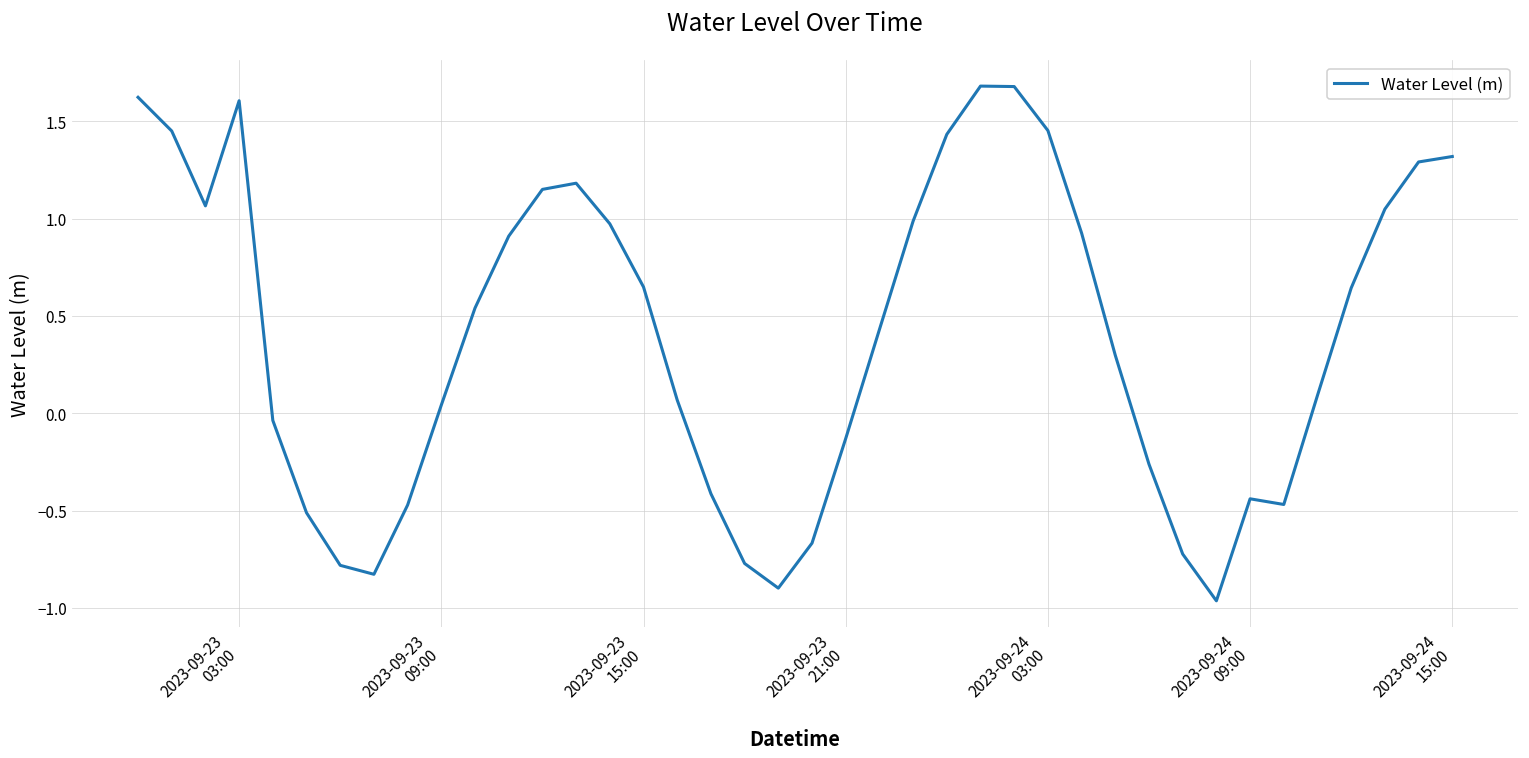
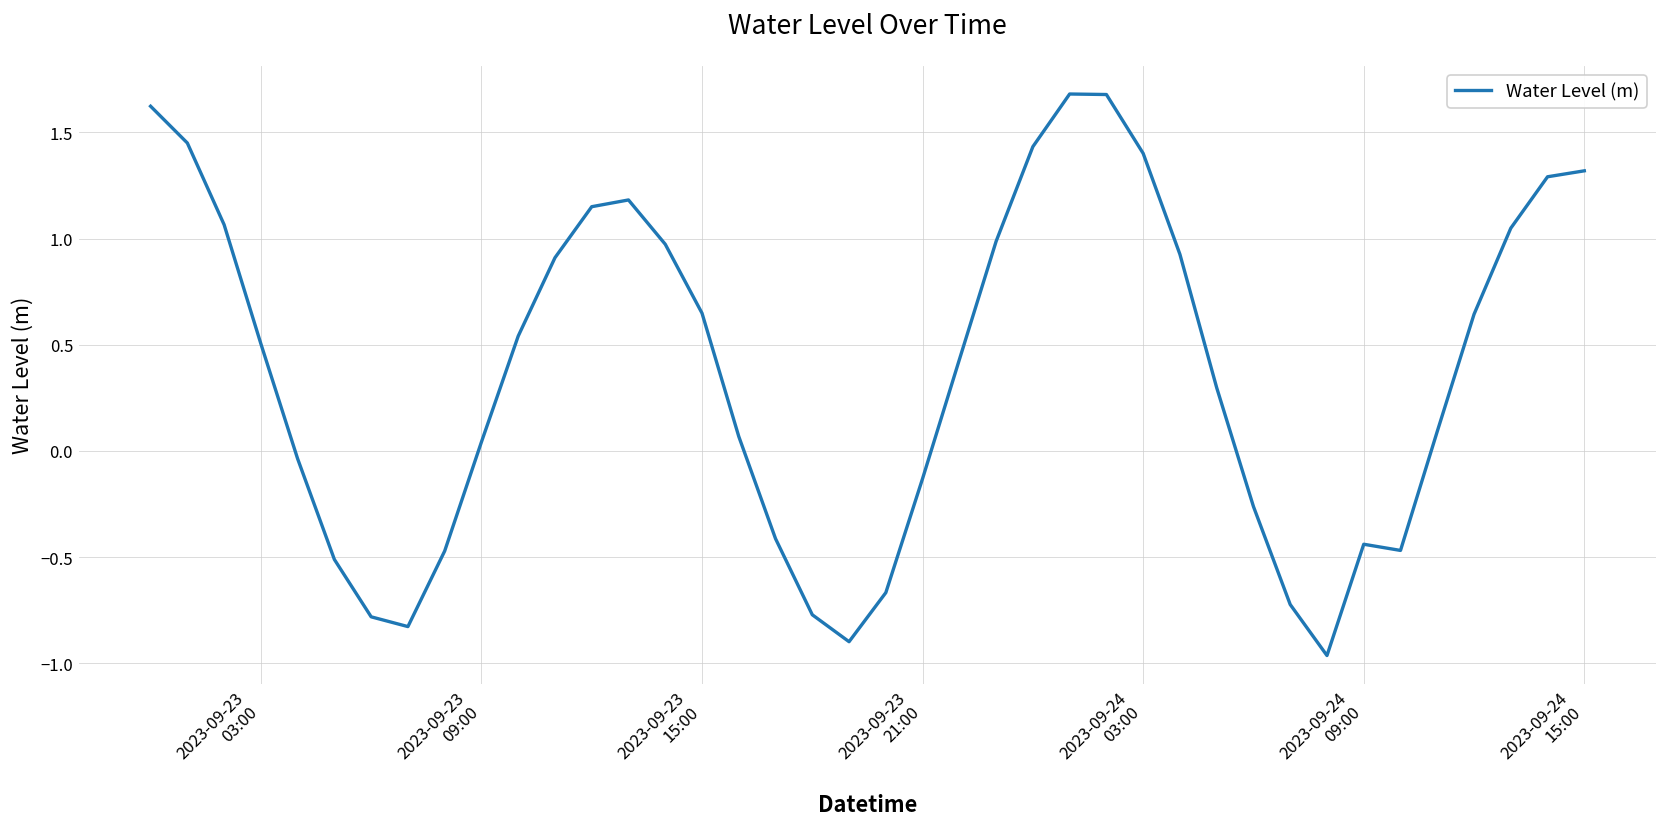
  {
-   "2023-09-23 03:00": 1.61,
+   "2023-09-23 03:00": 0.50,
    "2023-09-23 09:00": 0.04,
    "2023-09-23 15:00": 0.65,
    "2023-09-23 21:00": -0.13,
-   "2023-09-24 03:00": 1.45,
+   "2023-09-24 03:00": 1.40,
    "2023-09-24 09:00": -0.44,
    "2023-09-24 15:00": 1.32
  }
